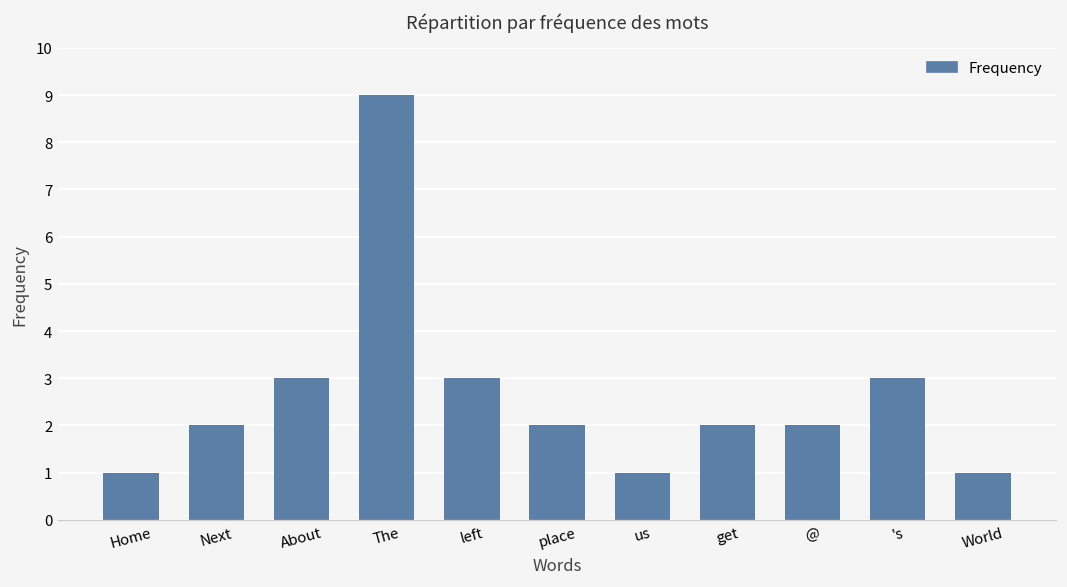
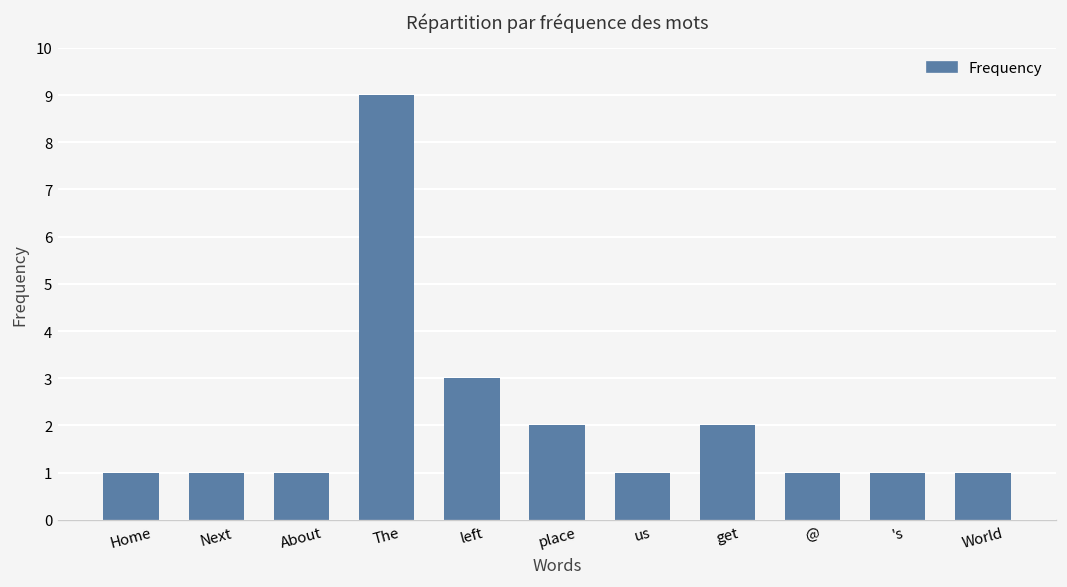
  {
    "Home": 1,
-   "Next": 2,
-   "About": 3,
+   "Next": 1,
+   "About": 1,
    "The": 9,
    "left": 3,
    "place": 2,
    "us": 1,
    "get": 2,
-   "@": 2,
-   "'s": 3,
+   "@": 1,
+   "'s": 1,
    "World": 1
  }
